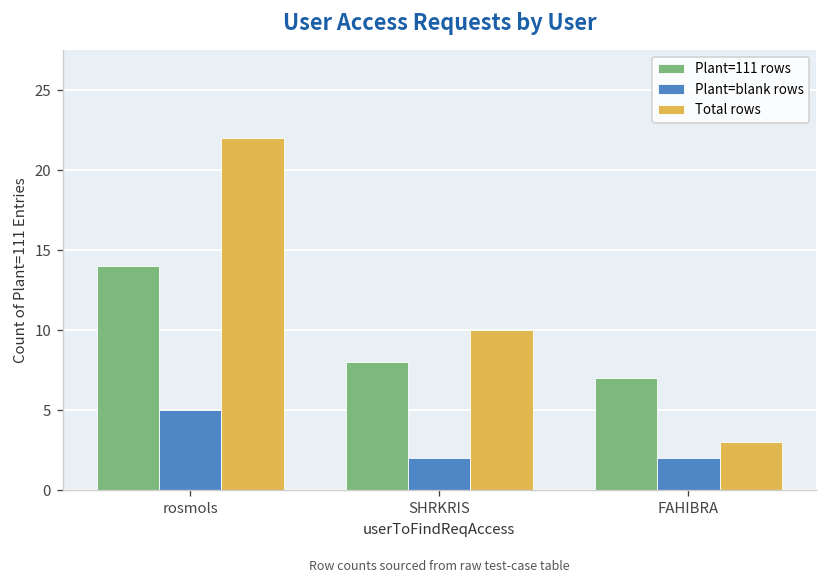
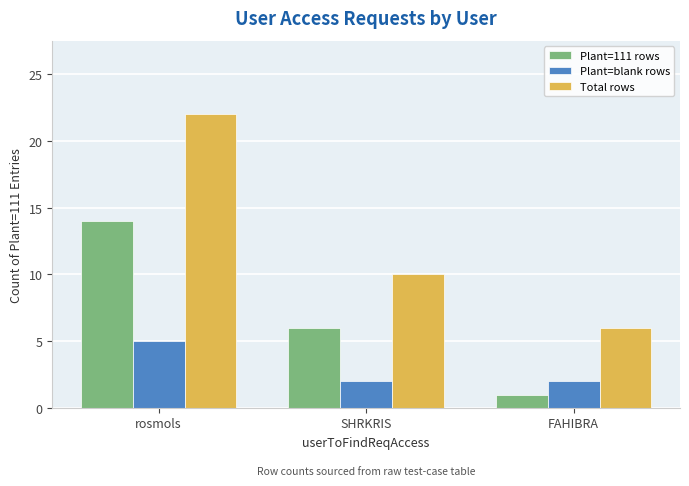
  {
    "Plant=111 rows": {
      "rosmols": 14,
-     "SHRKRIS": 8,
-     "FAHIBRA": 7
+     "SHRKRIS": 6,
+     "FAHIBRA": 1
    },
    "Plant=blank rows": {
      "rosmols": 5,
      "SHRKRIS": 2,
      "FAHIBRA": 2
    },
    "Total rows": {
      "rosmols": 22,
      "SHRKRIS": 10,
-     "FAHIBRA": 3
+     "FAHIBRA": 6
    }
  }
